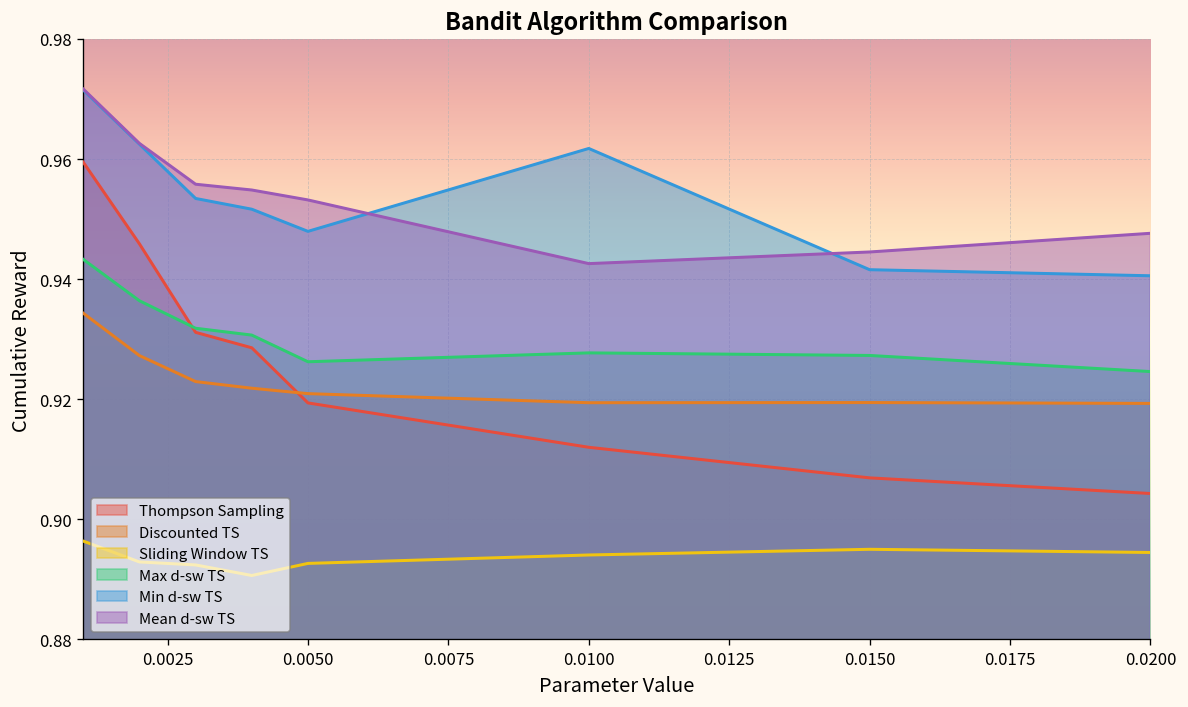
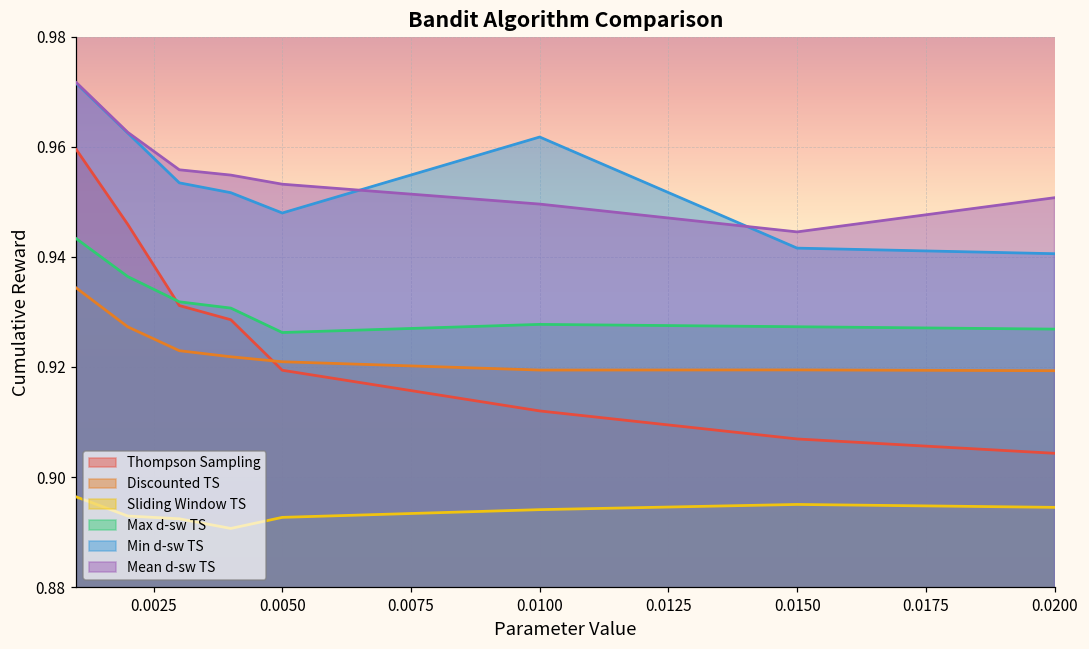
  {
    "Max d-sw TS": {
      "0.0050": 0.926,
      "0.0100": 0.928,
      "0.0150": 0.927,
-     "0.0200": 0.925
+     "0.0200": 0.927
    },
    "Min d-sw TS": {
      "0.0050": 0.948,
      "0.0100": 0.962,
      "0.0150": 0.942,
      "0.0200": 0.941
    },
    "Mean d-sw TS": {
      "0.0050": 0.953,
-     "0.0100": 0.943,
+     "0.0100": 0.950,
      "0.0150": 0.945,
-     "0.0200": 0.948
+     "0.0200": 0.951
    }
  }
